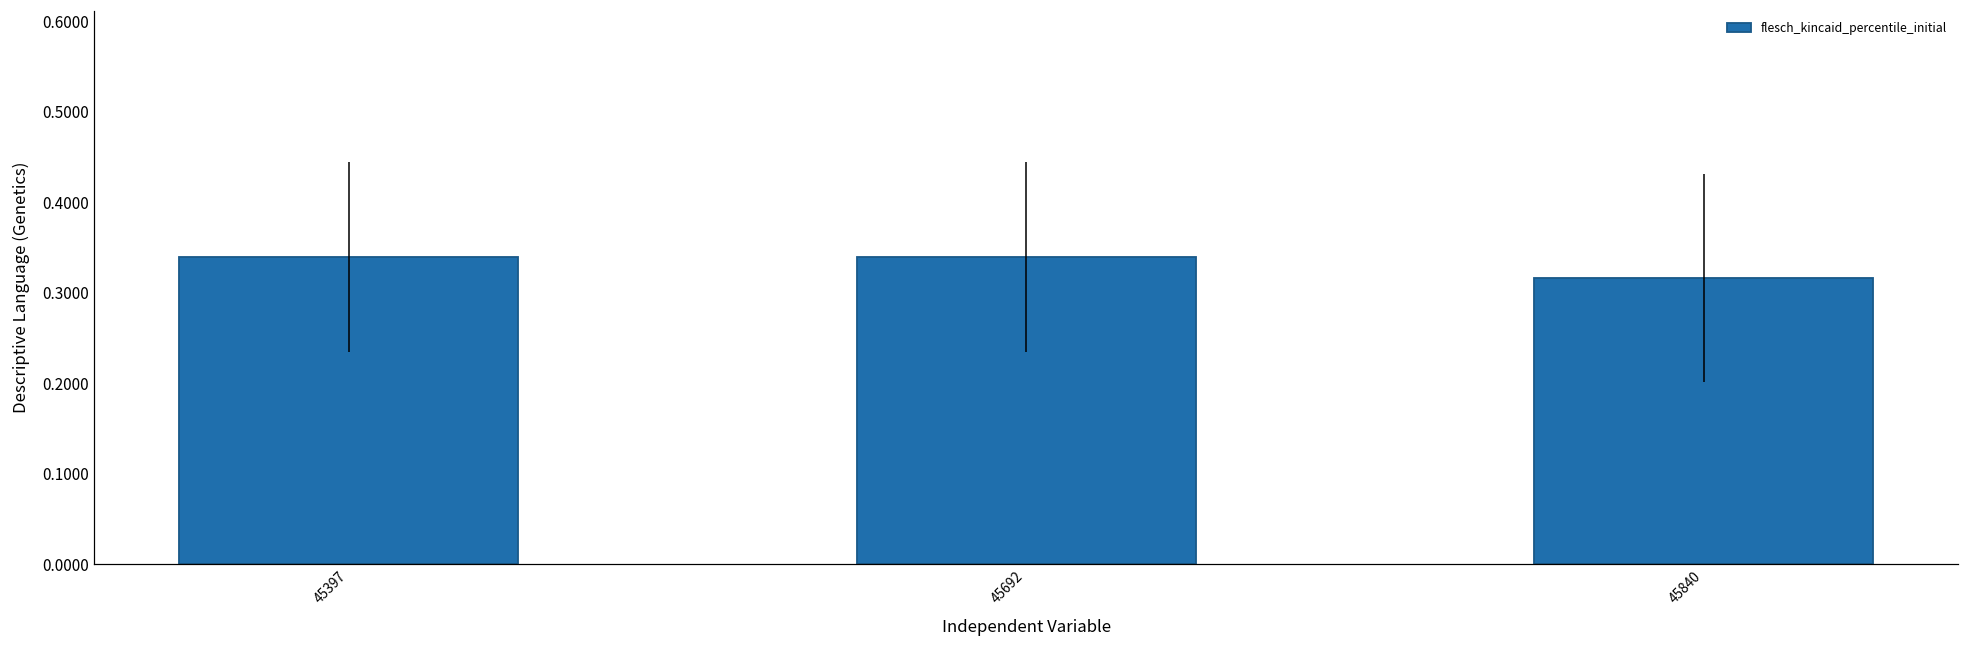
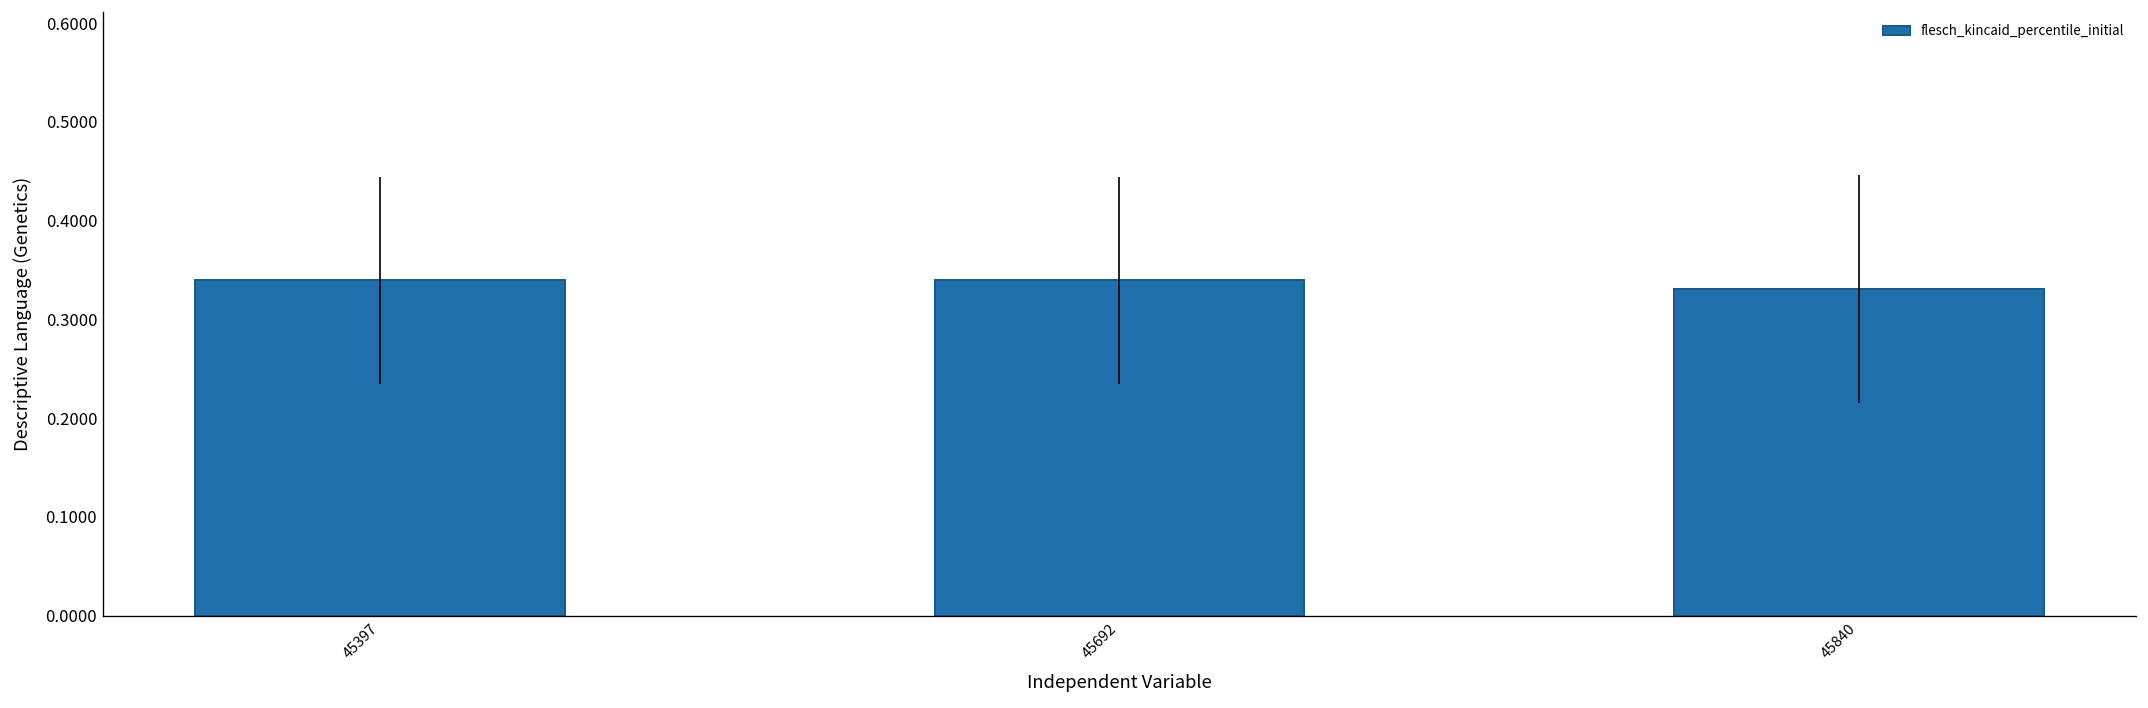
  {
    "45397": 0.34,
    "45692": 0.34,
-   "45840": 0.32
+   "45840": 0.33
  }
